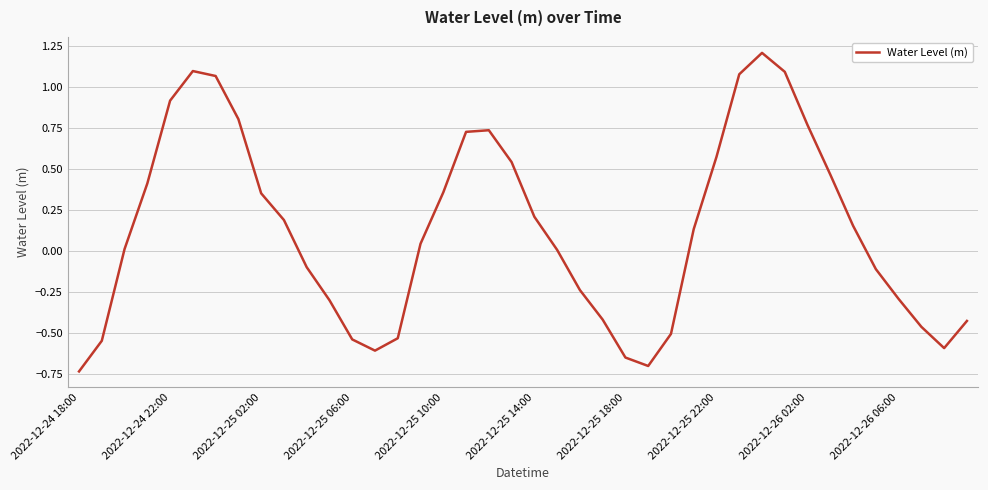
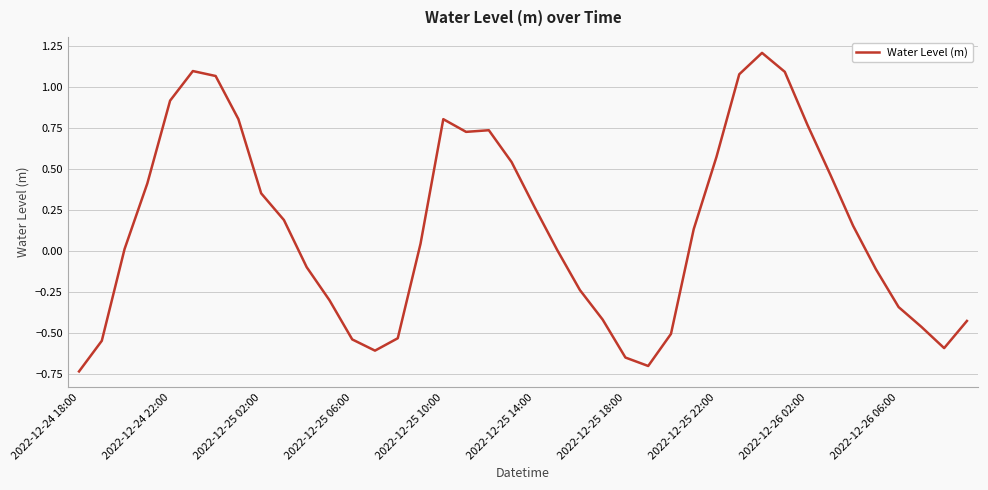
  {
    "2022-12-24 18:00": -0.73,
    "2022-12-24 22:00": 0.92,
    "2022-12-25 02:00": 0.35,
    "2022-12-25 06:00": -0.54,
-   "2022-12-25 10:00": 0.36,
-   "2022-12-25 14:00": 0.21,
+   "2022-12-25 10:00": 0.80,
+   "2022-12-25 14:00": 0.27,
    "2022-12-25 18:00": -0.65,
    "2022-12-25 22:00": 0.57,
    "2022-12-26 02:00": 0.77,
-   "2022-12-26 06:00": -0.29
+   "2022-12-26 06:00": -0.34
  }
